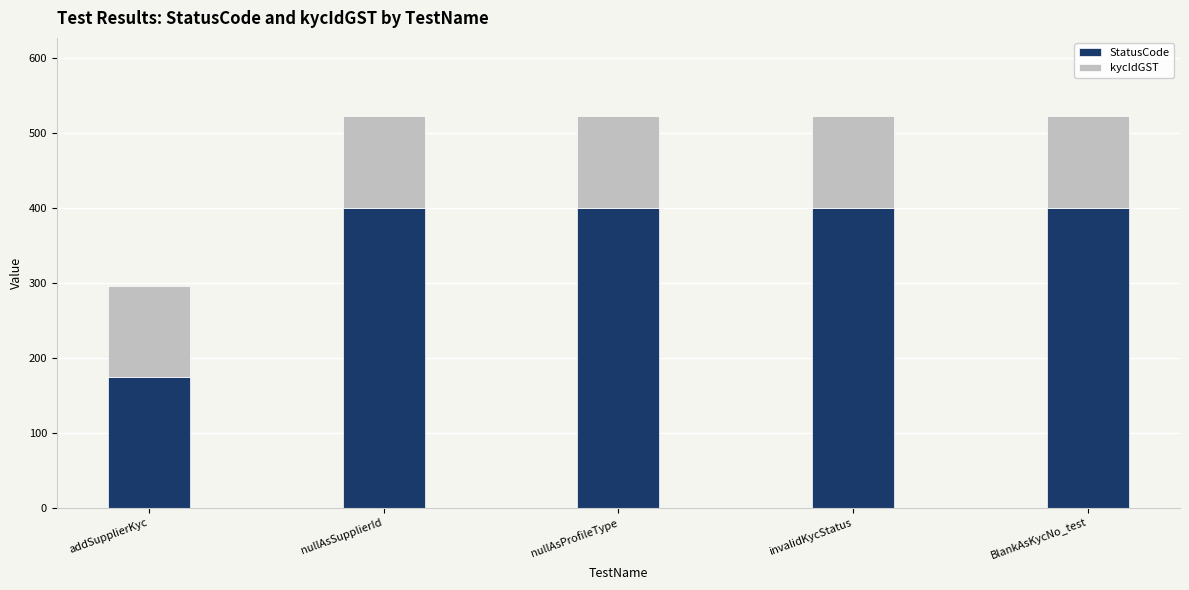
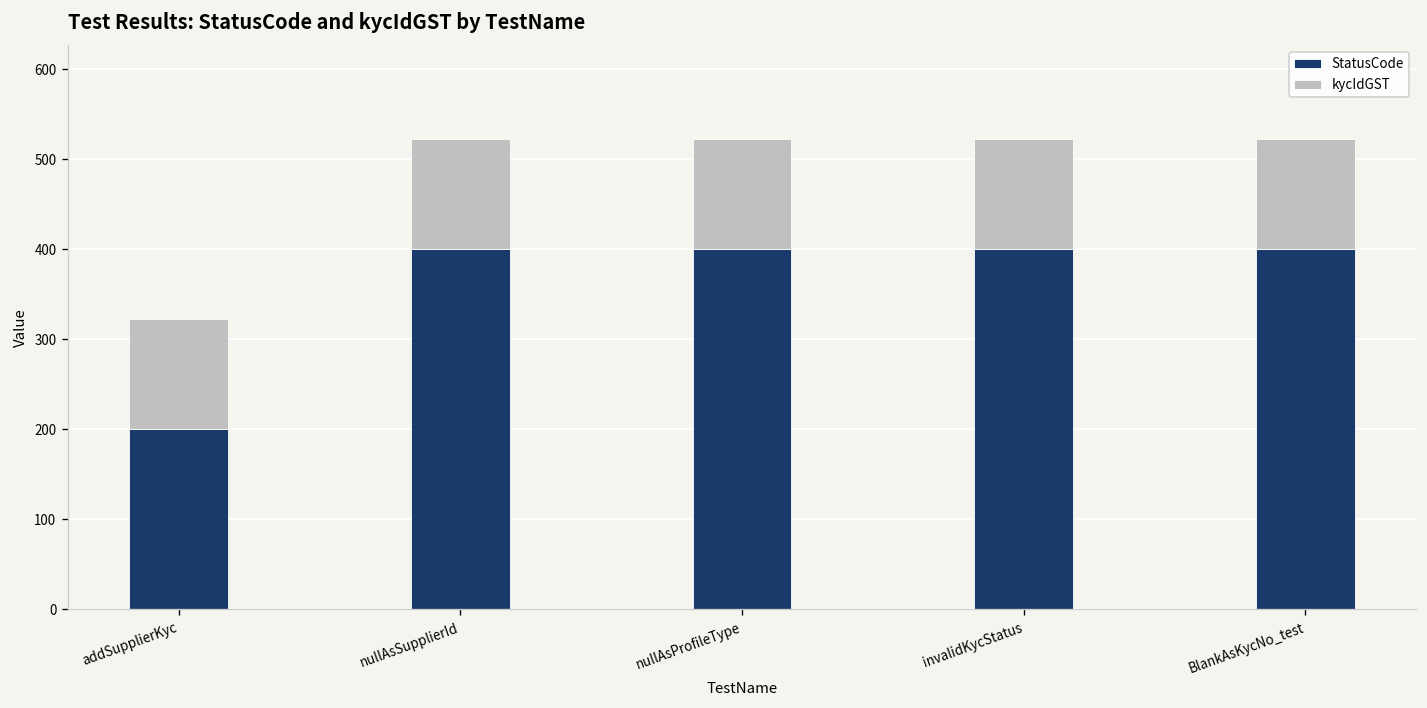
  {
    "StatusCode": {
-     "addSupplierKyc": 170,
+     "addSupplierKyc": 200,
      "nullAsSupplierId": 400,
      "nullAsProfileType": 400,
      "invalidKycStatus": 400,
      "BlankAsKycNo_test": 400
    },
    "kycIdGST": {
      "addSupplierKyc": 120,
      "nullAsSupplierId": 120,
      "nullAsProfileType": 120,
      "invalidKycStatus": 120,
      "BlankAsKycNo_test": 120
    }
  }
